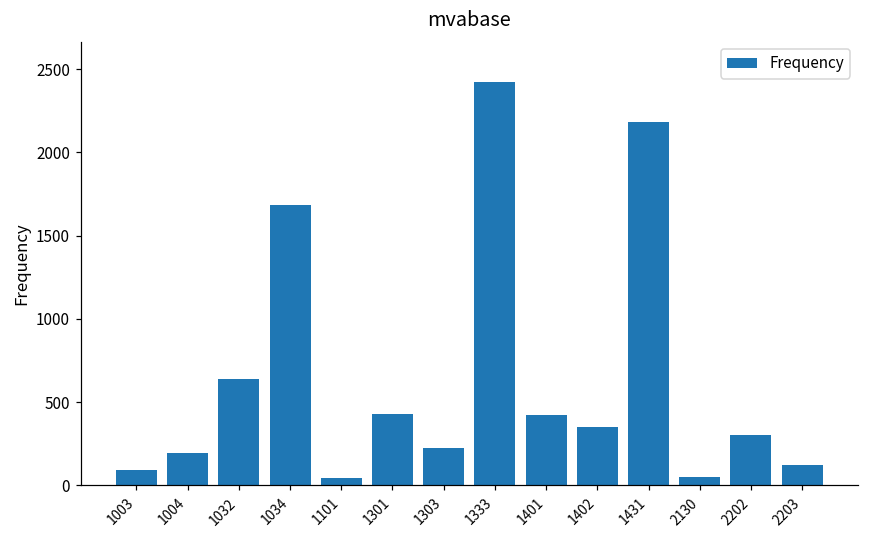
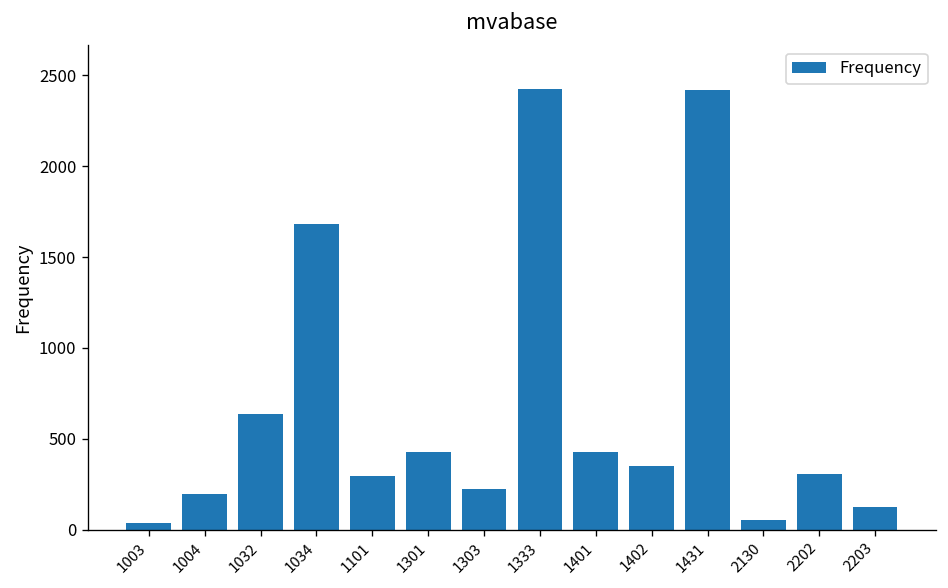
  {
-   "1003": 90,
+   "1003": 40,
    "1004": 200,
    "1032": 640,
    "1034": 1680,
-   "1101": 40,
+   "1101": 300,
    "1301": 430,
    "1303": 220,
    "1333": 2420,
    "1401": 430,
    "1402": 350,
-   "1431": 2180,
+   "1431": 2420,
    "2130": 50,
    "2202": 310,
    "2203": 130
  }
